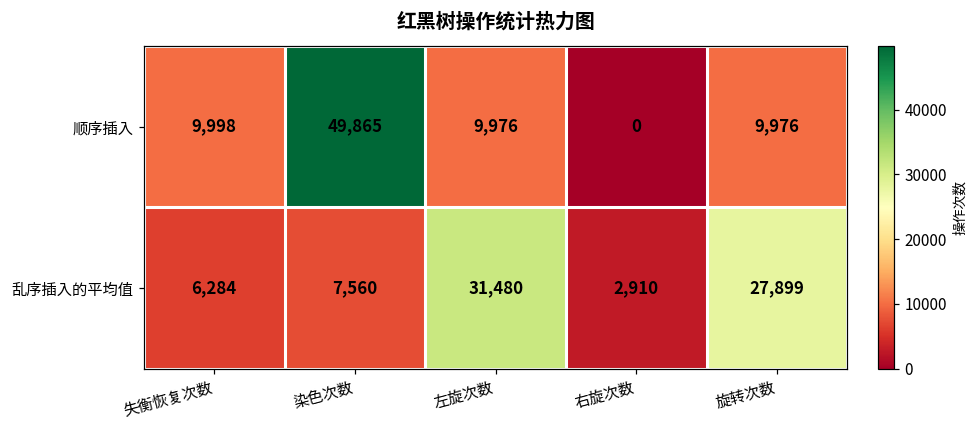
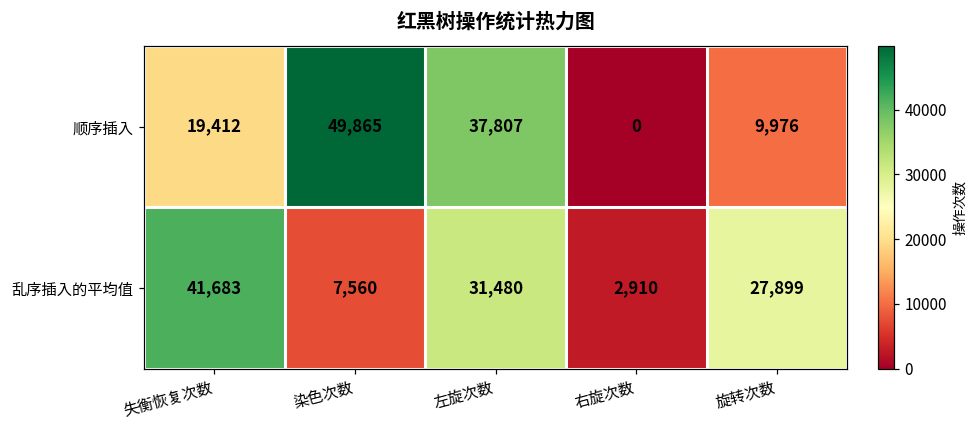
  {
    "顺序插入": {
-     "失衡恢复次数": "9,998",
+     "失衡恢复次数": "19,412",
      "染色次数": "49,865",
-     "左旋次数": "9,976",
+     "左旋次数": "37,807",
      "右旋次数": "0",
      "旋转次数": "9,976"
    },
    "乱序插入的平均值": {
-     "失衡恢复次数": "6,284",
+     "失衡恢复次数": "41,683",
      "染色次数": "7,560",
      "左旋次数": "31,480",
      "右旋次数": "2,910",
      "旋转次数": "27,899"
    }
  }
